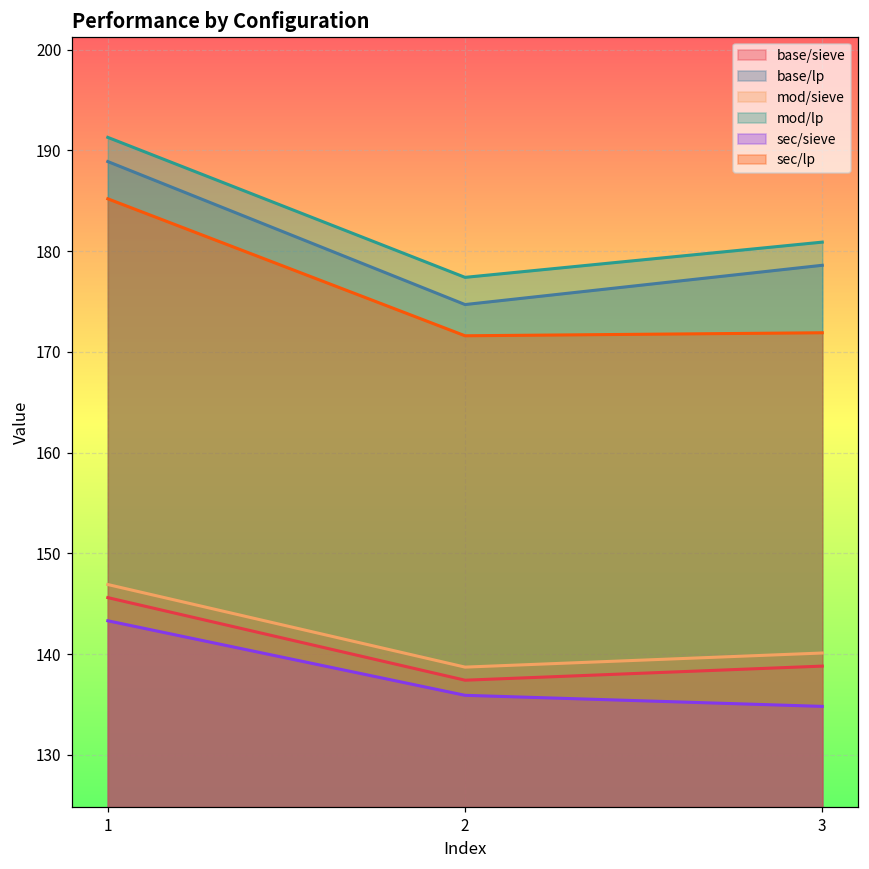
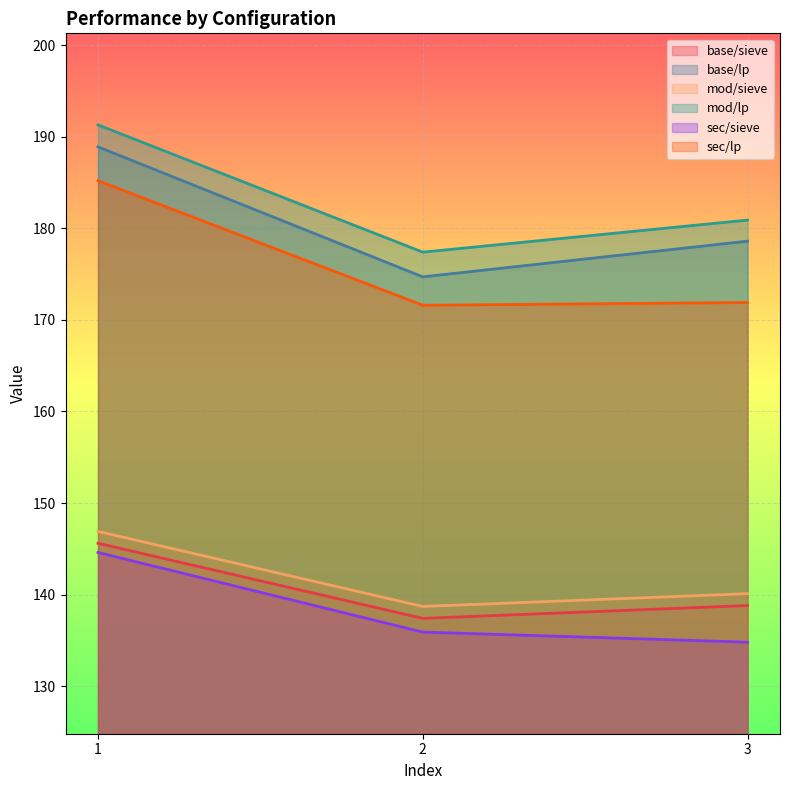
  {
    "sec/sieve": {
-     "1": 143,
+     "1": 145,
      "2": 136,
      "3": 135
    }
  }
